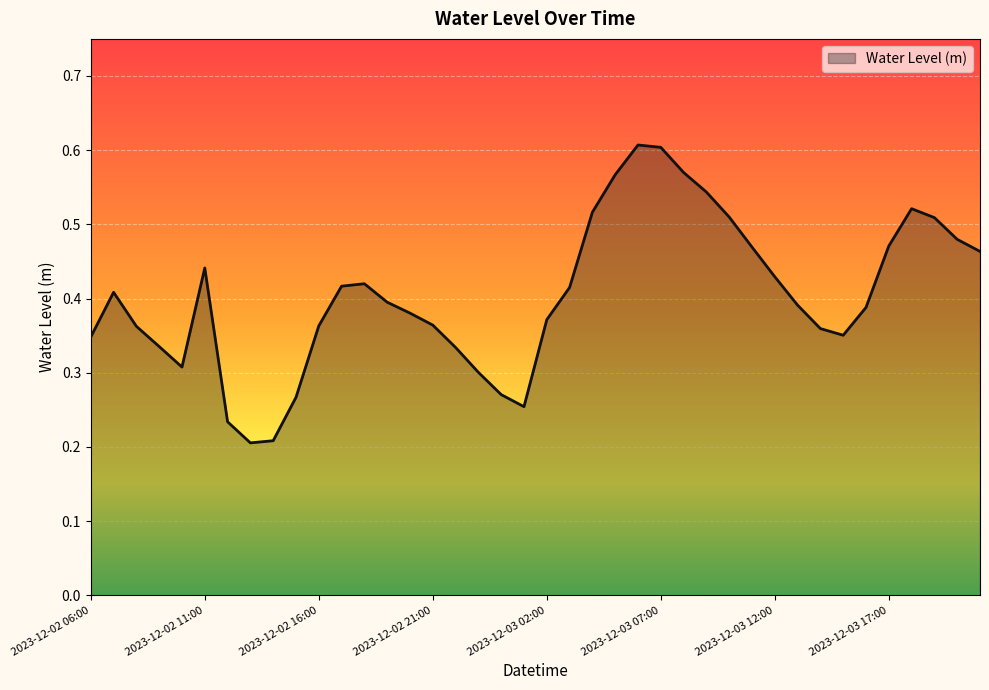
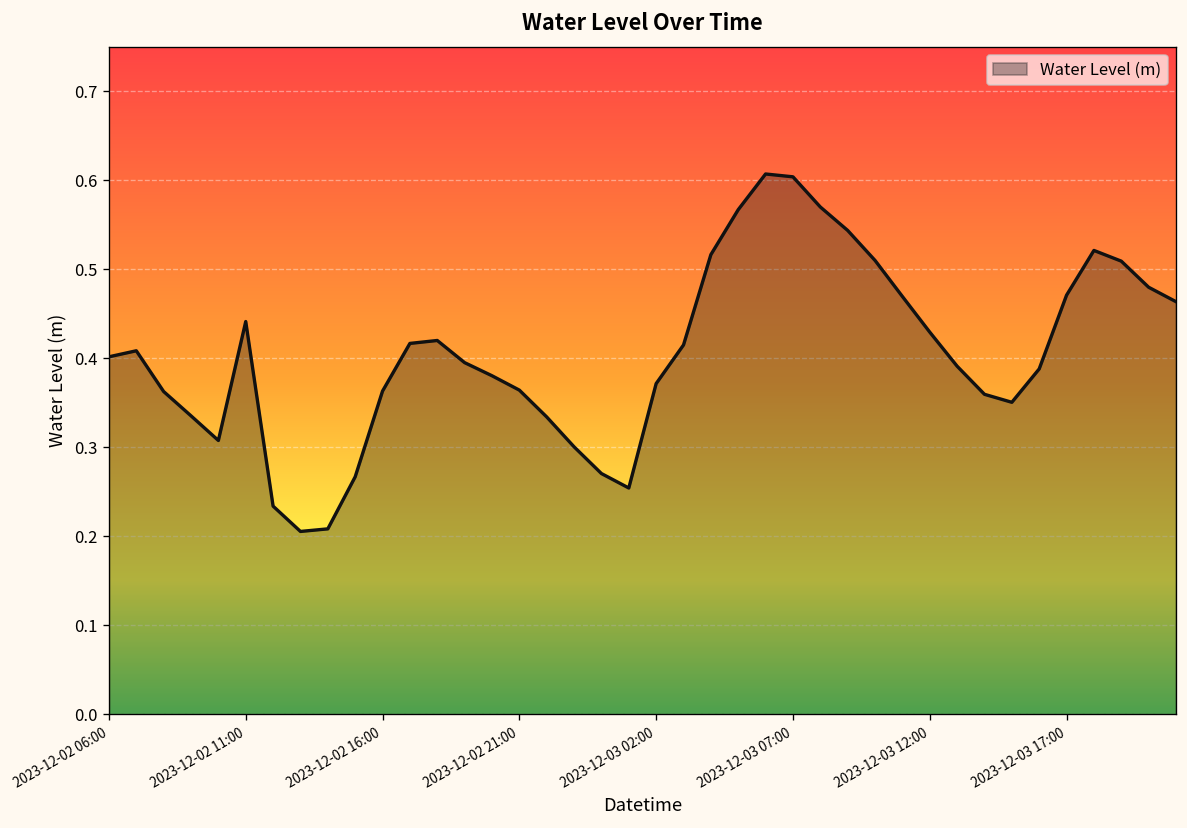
  {
-   "2023-12-02 06:00": 0.35,
+   "2023-12-02 06:00": 0.40,
    "2023-12-02 11:00": 0.44,
    "2023-12-02 16:00": 0.36,
    "2023-12-02 21:00": 0.36,
    "2023-12-03 02:00": 0.37,
    "2023-12-03 07:00": 0.60,
    "2023-12-03 12:00": 0.43,
    "2023-12-03 17:00": 0.47
  }
